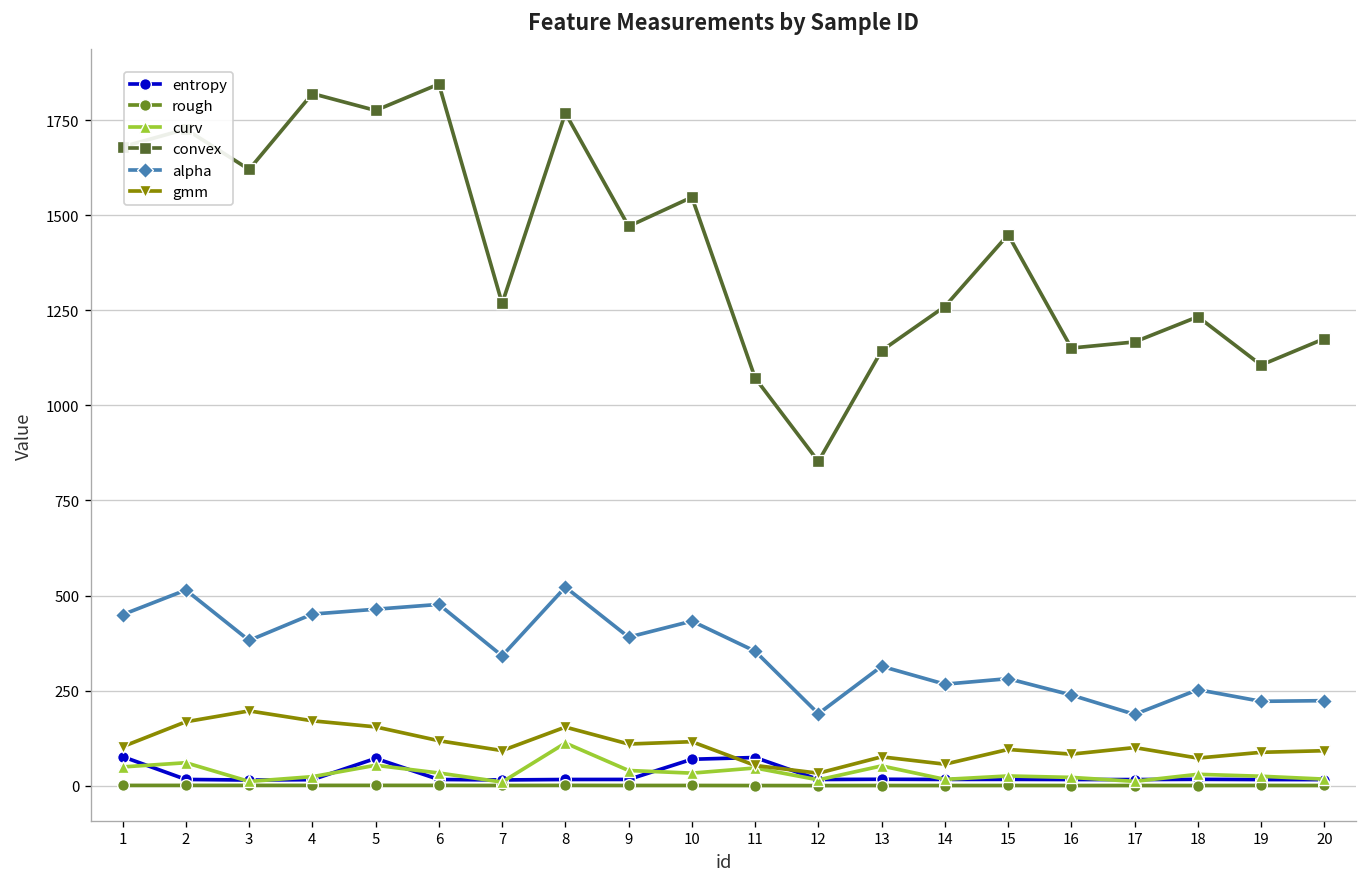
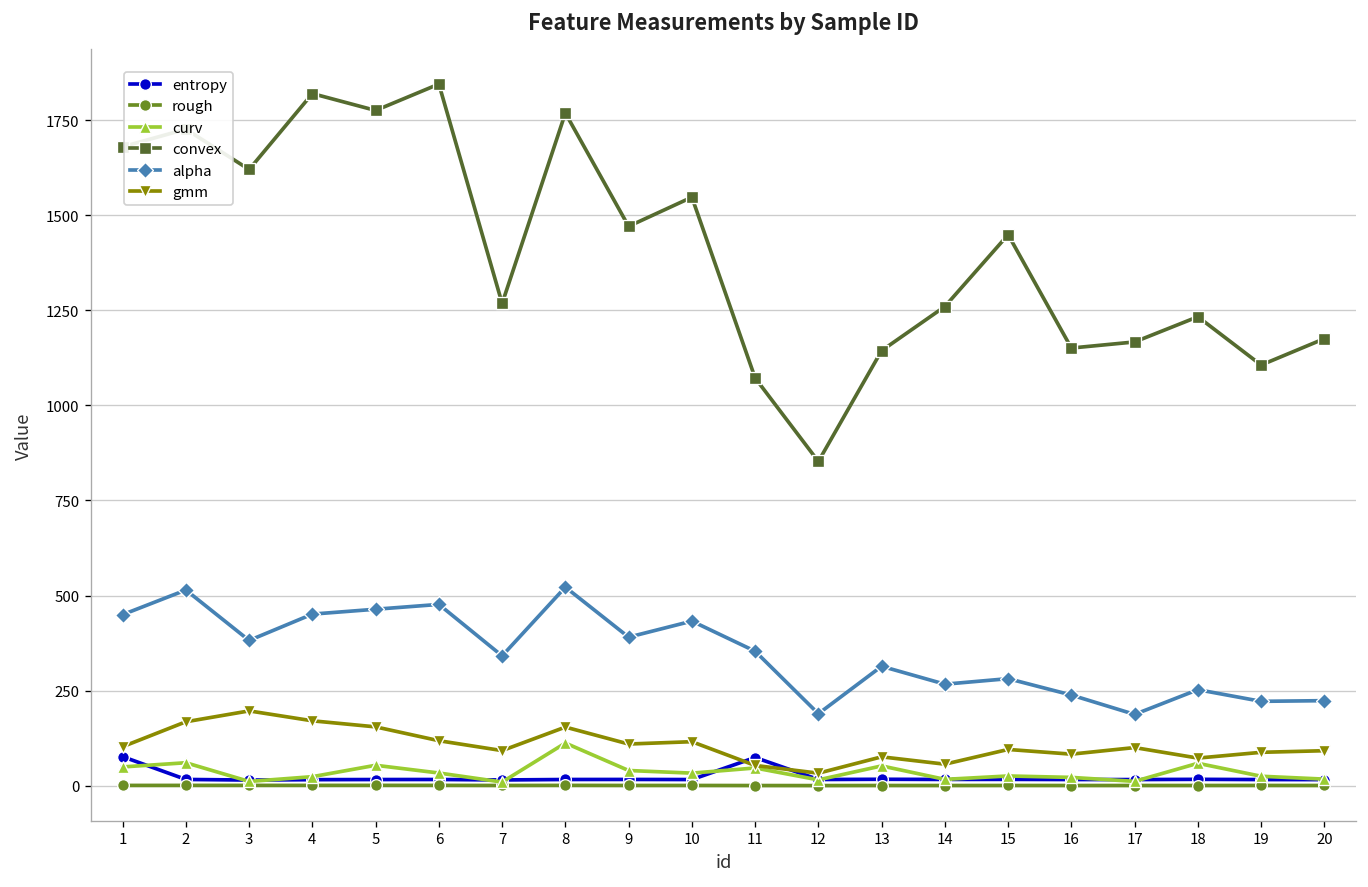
  {
    "entropy": {
      "1": 80,
      "2": 20,
-     "5": 70,
+     "5": 20,
      "6": 20,
      "8": 20,
      "9": 20,
-     "10": 70,
+     "10": 20,
      "11": 70,
      "13": 20,
      "15": 20,
      "18": 20,
      "19": 20
    },
    "curv": {
      "1": 50,
      "2": 60,
      "5": 50,
      "6": 30,
      "8": 110,
      "9": 40,
      "10": 30,
      "13": 50,
      "15": 30,
-     "18": 30,
+     "18": 60,
      "19": 30
    },
    "alpha": {
      "1": 450,
      "2": 510,
      "3": 380,
      "4": 450,
      "5": 460,
      "6": 480,
      "7": 340,
      "8": 520,
      "9": 390,
      "10": 430,
      "11": 350,
      "12": 190,
      "13": 310,
      "14": 270,
      "15": 280,
      "16": 240,
      "17": 190,
      "18": 250,
      "19": 220,
      "20": 220
    }
  }
